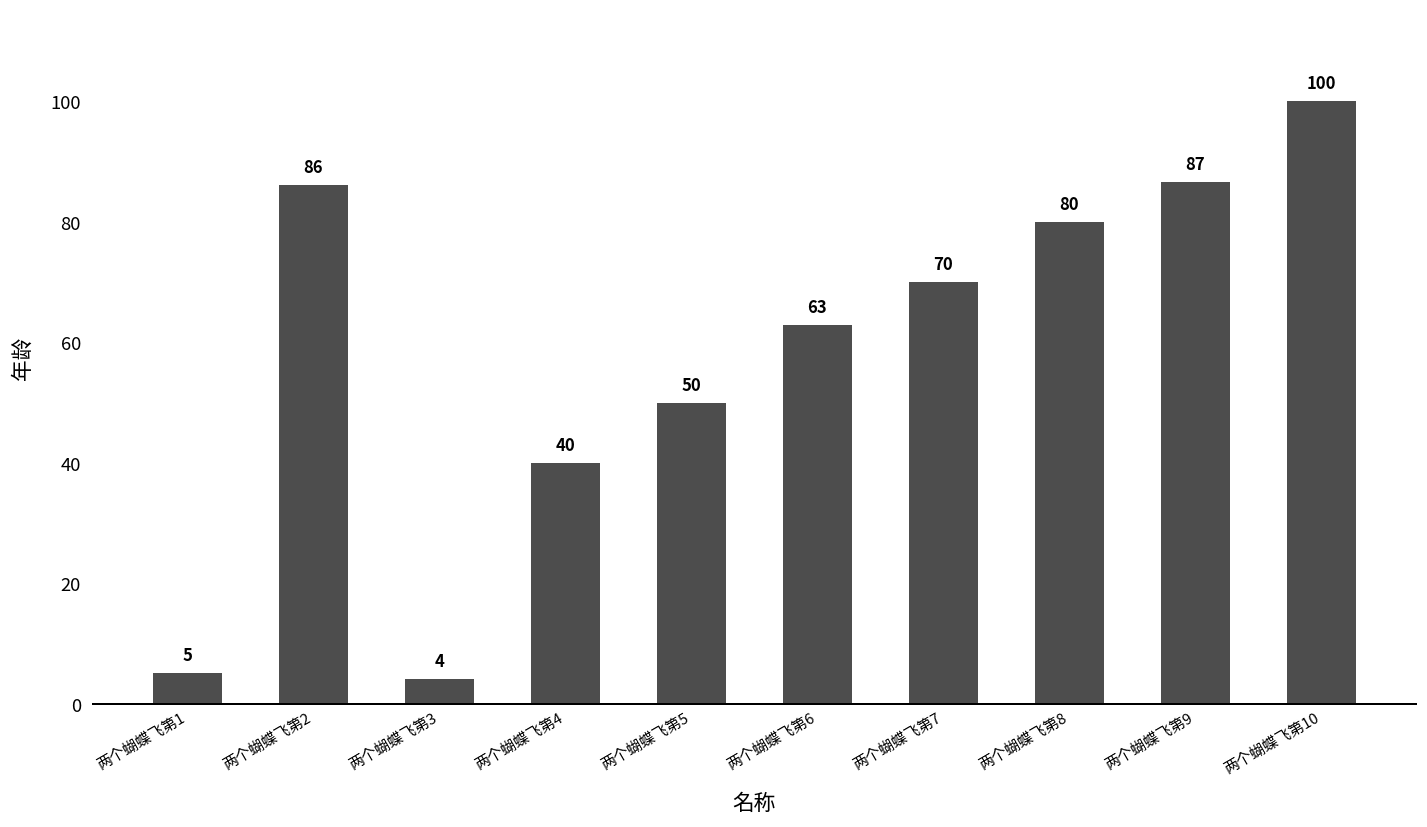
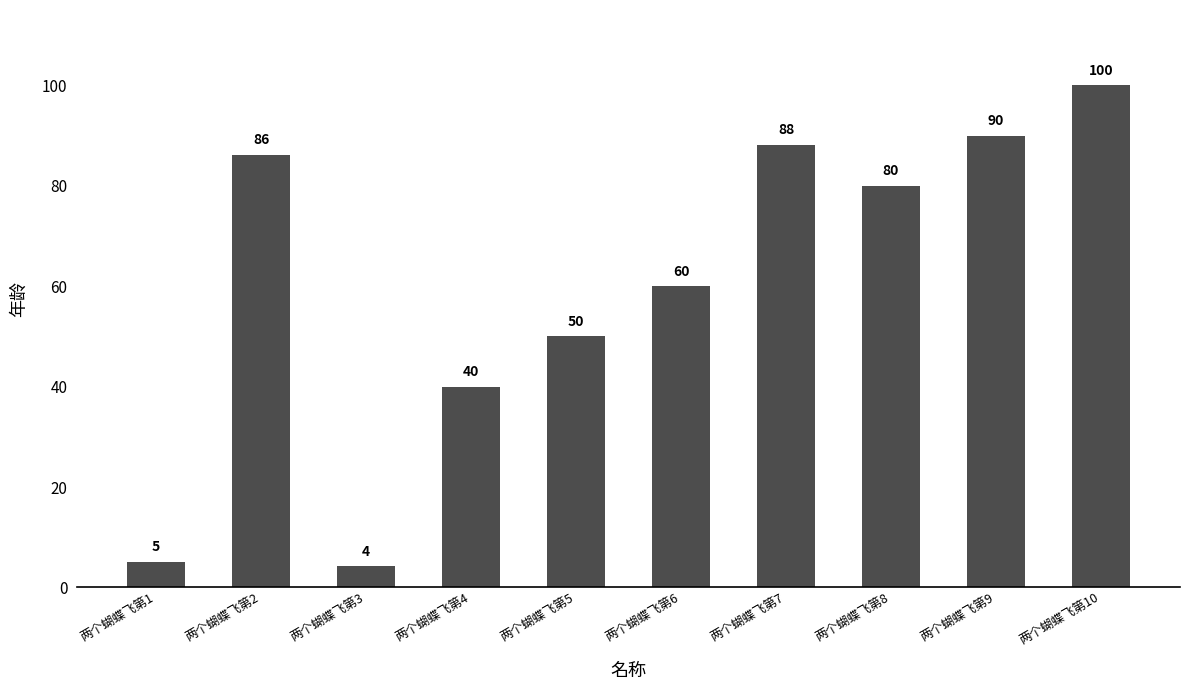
  {
    "两个蝴蝶飞第1": 5,
    "两个蝴蝶飞第2": 86,
    "两个蝴蝶飞第3": 4,
    "两个蝴蝶飞第4": 40,
    "两个蝴蝶飞第5": 50,
-   "两个蝴蝶飞第6": 63,
-   "两个蝴蝶飞第7": 70,
+   "两个蝴蝶飞第6": 60,
+   "两个蝴蝶飞第7": 88,
    "两个蝴蝶飞第8": 80,
-   "两个蝴蝶飞第9": 87,
+   "两个蝴蝶飞第9": 90,
    "两个蝴蝶飞第10": 100
  }
